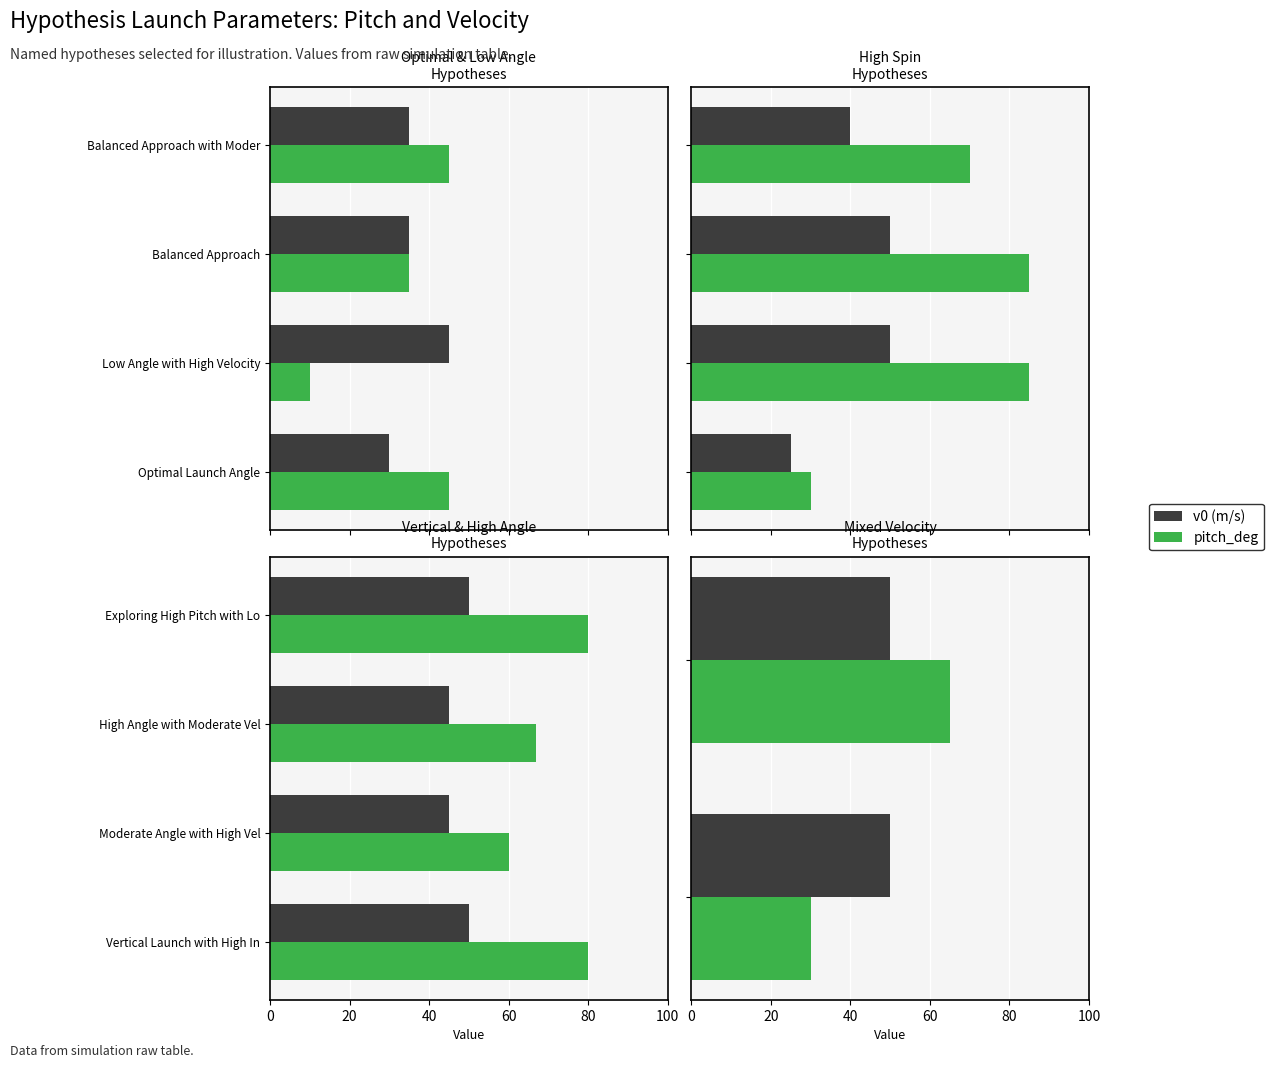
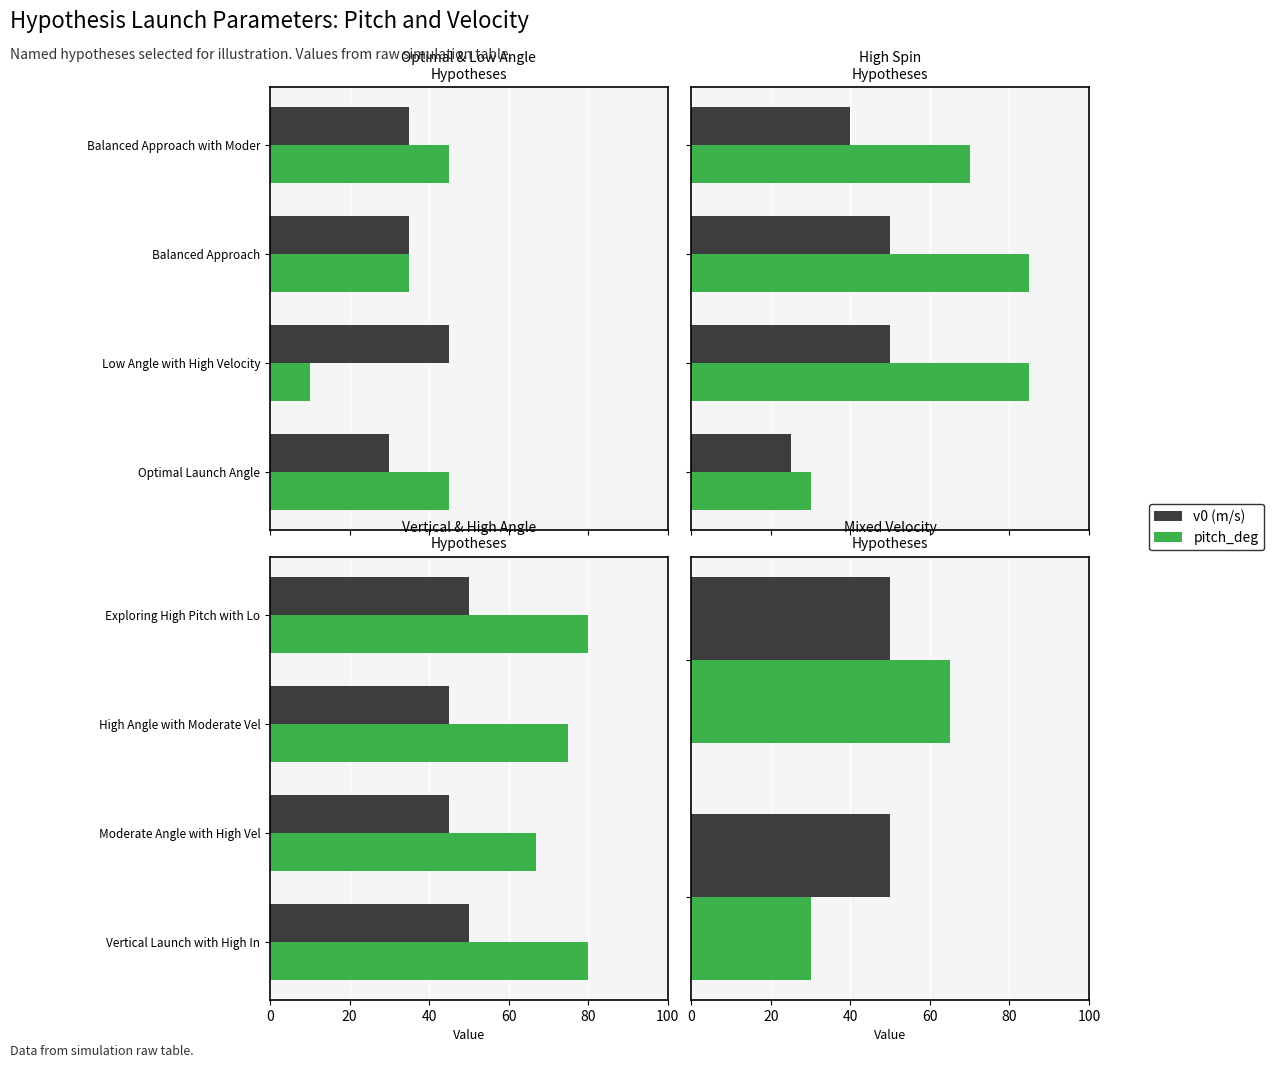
  {
    "Vertical & High Angle Hypotheses": {
      "v0 (m/s)": {
        "Exploring High Pitch with Lo": 50,
        "High Angle with Moderate Vel": 45,
        "Moderate Angle with High Vel": 45,
        "Vertical Launch with High In": 50
      },
      "pitch_deg": {
        "Exploring High Pitch with Lo": 80,
-       "High Angle with Moderate Vel": 67,
-       "Moderate Angle with High Vel": 60,
+       "High Angle with Moderate Vel": 75,
+       "Moderate Angle with High Vel": 67,
        "Vertical Launch with High In": 80
      }
    }
  }
